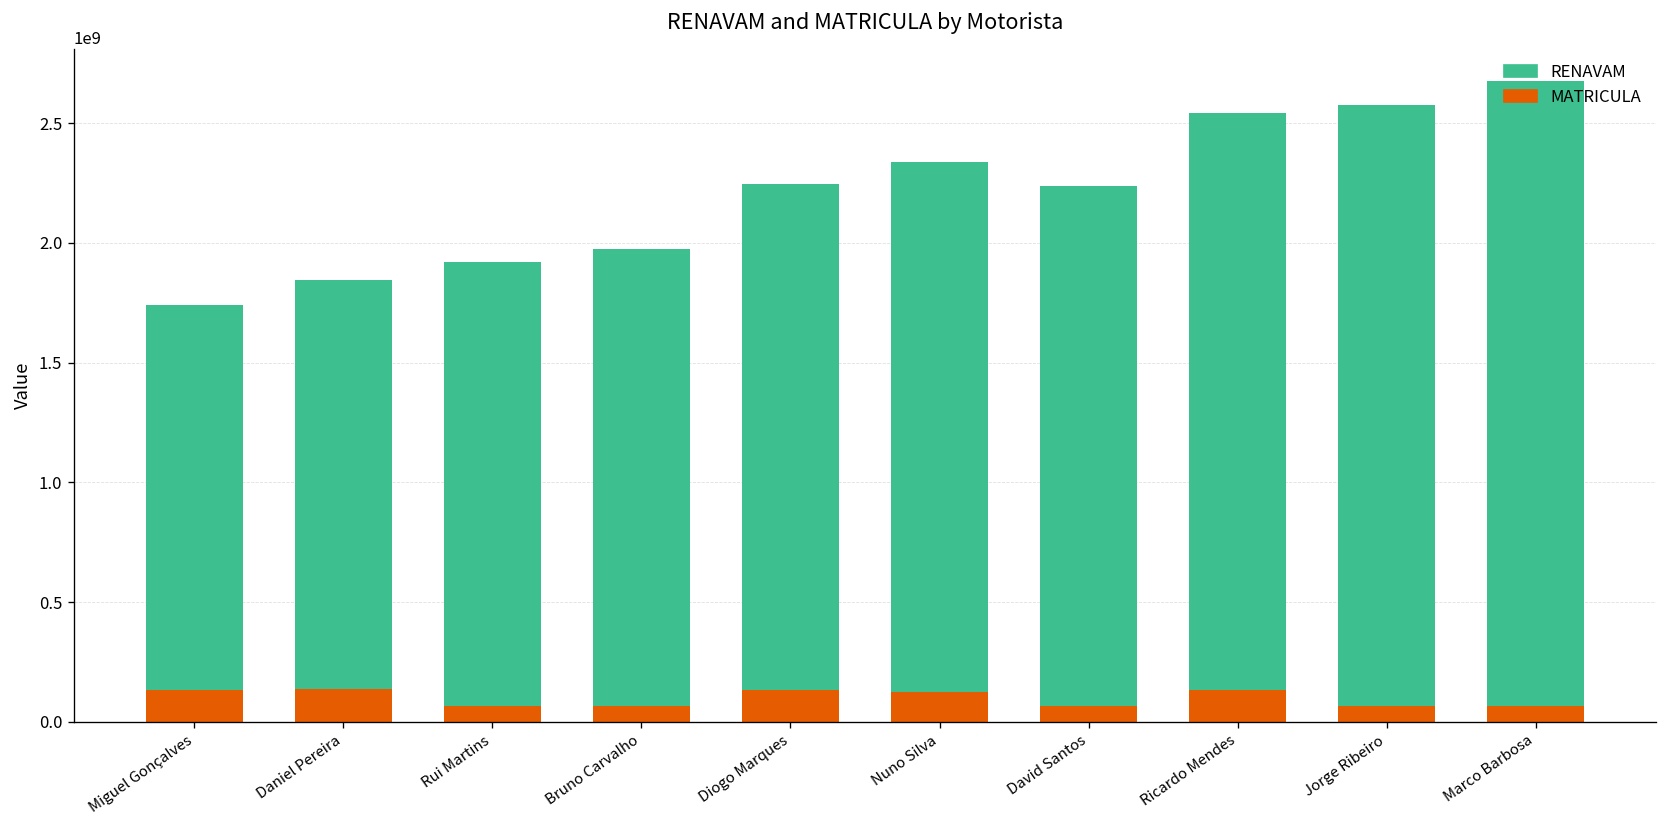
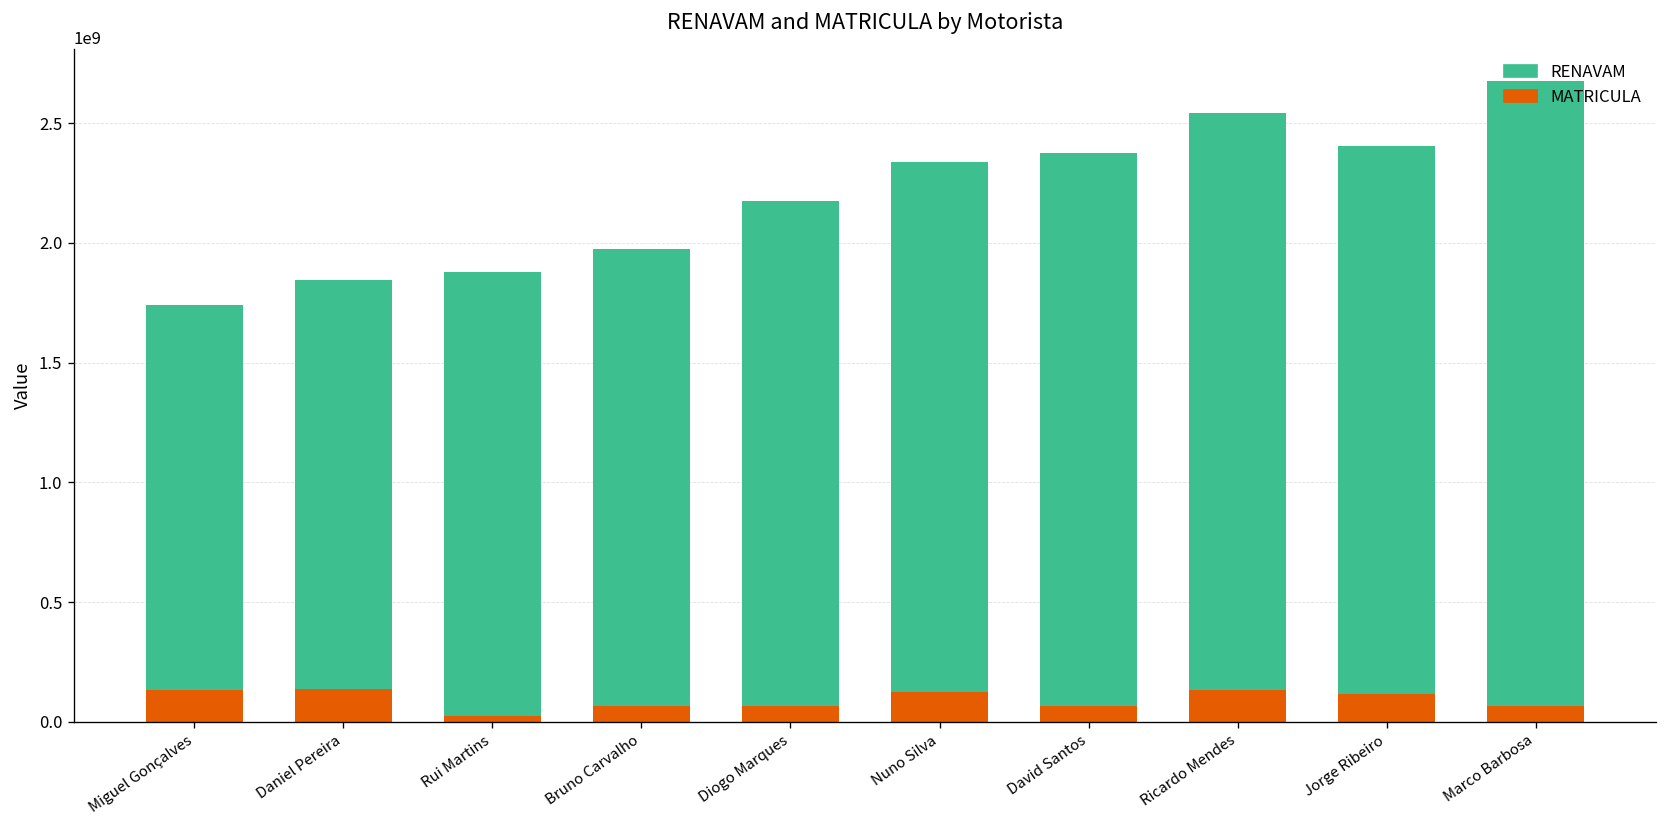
  {
    "MATRICULA": {
      "Miguel Gonçalves": 130000000,
      "Daniel Pereira": 140000000,
-     "Rui Martins": 70000000,
+     "Rui Martins": 20000000,
      "Bruno Carvalho": 70000000,
-     "Diogo Marques": 130000000,
+     "Diogo Marques": 70000000,
      "Nuno Silva": 130000000,
      "David Santos": 70000000,
      "Ricardo Mendes": 130000000,
-     "Jorge Ribeiro": 70000000,
+     "Jorge Ribeiro": 120000000,
      "Marco Barbosa": 70000000
    },
    "RENAVAM": {
      "Miguel Gonçalves": 1610000000,
      "Daniel Pereira": 1710000000,
      "Rui Martins": 1850000000,
      "Bruno Carvalho": 1910000000,
      "Diogo Marques": 2110000000,
      "Nuno Silva": 2210000000,
-     "David Santos": 2170000000,
+     "David Santos": 2310000000,
      "Ricardo Mendes": 2410000000,
-     "Jorge Ribeiro": 2510000000,
+     "Jorge Ribeiro": 2290000000,
      "Marco Barbosa": 2610000000
    }
  }
